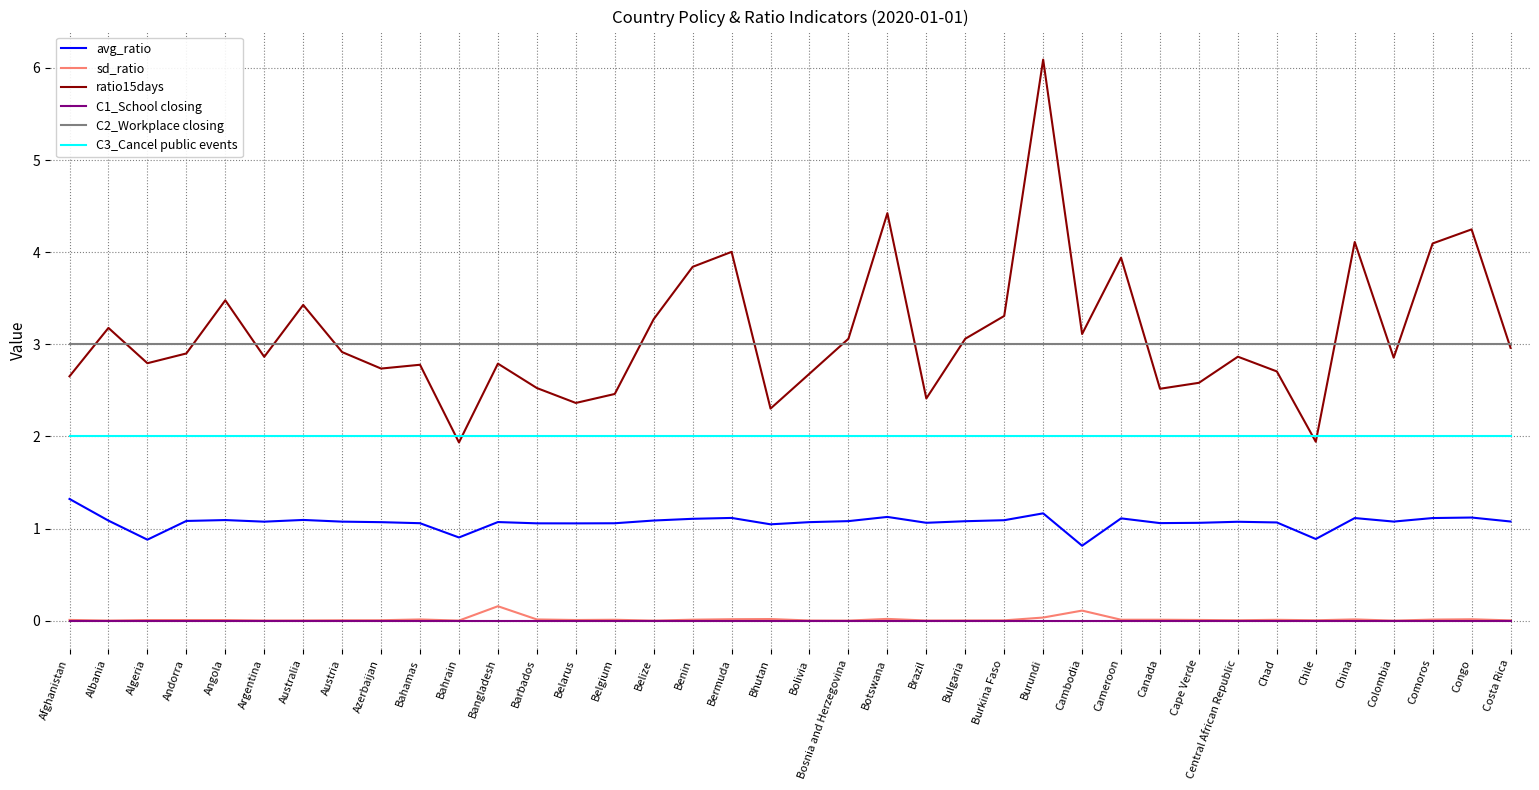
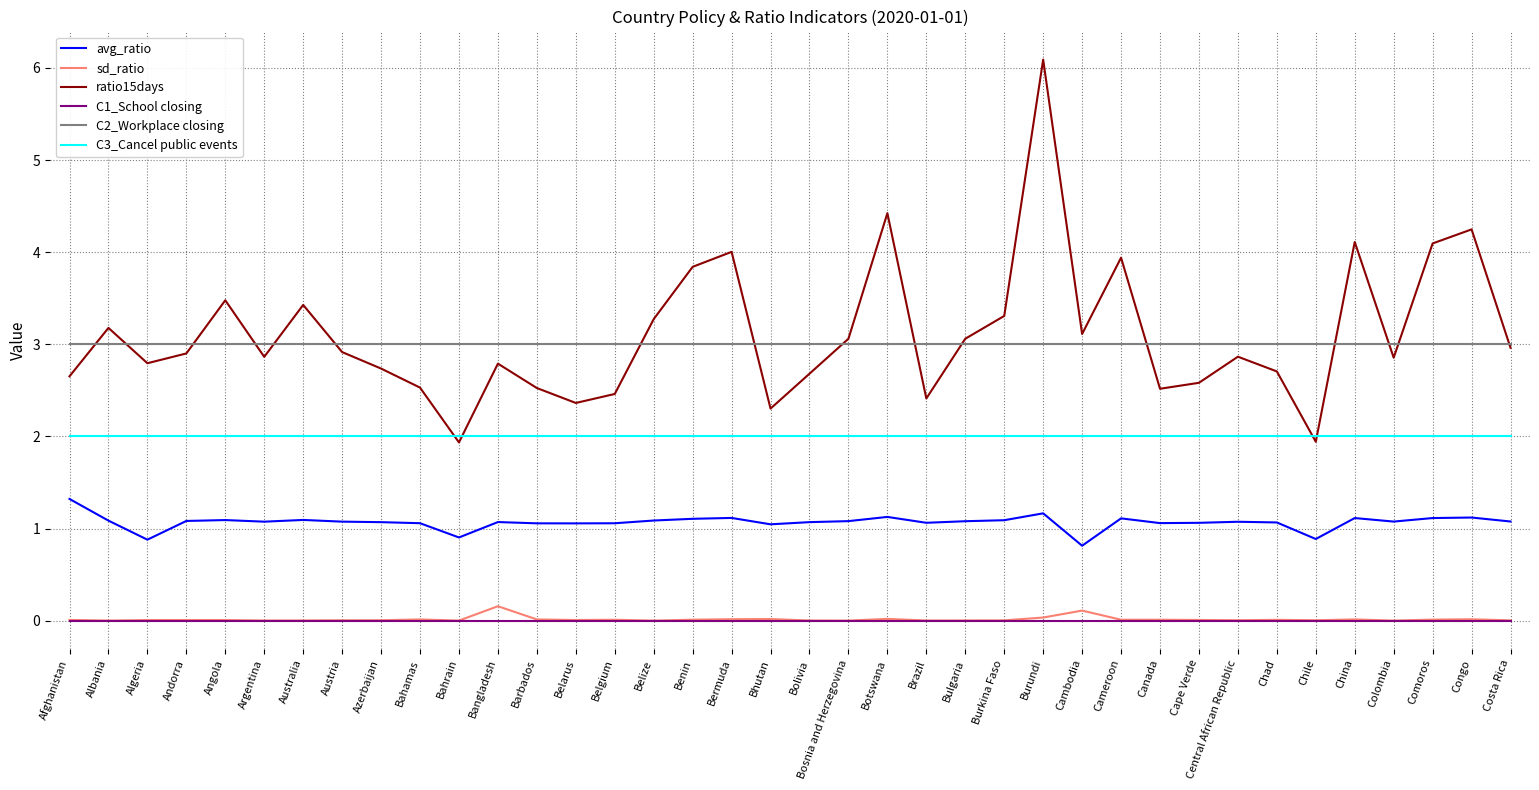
  {
    "avg_ratio": {
      "Afghanistan": 1.3,
      "Albania": 1.1,
      "Algeria": 0.9,
      "Andorra": 1.1,
      "Angola": 1.1,
      "Argentina": 1.1,
      "Australia": 1.1,
      "Austria": 1.1,
      "Azerbaijan": 1.1,
      "Bahamas": 1.1,
      "Bahrain": 0.9,
      "Bangladesh": 1.1,
      "Barbados": 1.1,
      "Belarus": 1.1,
      "Belgium": 1.1,
      "Belize": 1.1,
      "Benin": 1.1,
      "Bermuda": 1.1,
      "Bhutan": 1.0,
      "Bolivia": 1.1,
      "Bosnia and Herzegovina": 1.1,
      "Botswana": 1.1,
      "Brazil": 1.1,
      "Bulgaria": 1.1,
      "Burkina Faso": 1.1,
      "Burundi": 1.2,
      "Cambodia": 0.8,
      "Cameroon": 1.1,
      "Canada": 1.1,
      "Cape Verde": 1.1,
      "Central African Republic": 1.1,
      "Chad": 1.1,
      "Chile": 0.9,
      "China": 1.1,
      "Colombia": 1.1,
      "Comoros": 1.1,
      "Congo": 1.1,
      "Costa Rica": 1.1
    },
    "sd_ratio": {
      "Bangladesh": 0.2,
      "Burundi": 0.0,
      "Cambodia": 0.1
    },
    "ratio15days": {
      "Afghanistan": 2.7,
      "Albania": 3.2,
      "Algeria": 2.8,
      "Andorra": 2.9,
      "Angola": 3.5,
      "Argentina": 2.9,
      "Australia": 3.4,
      "Austria": 2.9,
      "Azerbaijan": 2.7,
-     "Bahamas": 2.8,
+     "Bahamas": 2.5,
      "Bahrain": 1.9,
      "Bangladesh": 2.8,
      "Barbados": 2.5,
      "Belarus": 2.4,
      "Belgium": 2.5,
      "Belize": 3.3,
      "Benin": 3.8,
      "Bermuda": 4.0,
      "Bhutan": 2.3,
      "Bolivia": 2.7,
      "Bosnia and Herzegovina": 3.1,
      "Botswana": 4.4,
      "Brazil": 2.4,
      "Bulgaria": 3.1,
      "Burkina Faso": 3.3,
      "Burundi": 6.1,
      "Cambodia": 3.1,
      "Cameroon": 3.9,
      "Canada": 2.5,
      "Cape Verde": 2.6,
      "Central African Republic": 2.9,
      "Chad": 2.7,
      "Chile": 1.9,
      "China": 4.1,
      "Colombia": 2.9,
      "Comoros": 4.1,
      "Congo": 4.2,
      "Costa Rica": 3.0
    },
    "C1_School closing": {
      "Bangladesh": 0.0,
      "Burundi": 0.0,
      "Cambodia": 0.0
    },
    "C2_Workplace closing": {
      "Afghanistan": 3.0,
      "Albania": 3.0,
      "Algeria": 3.0,
      "Andorra": 3.0,
      "Angola": 3.0,
      "Argentina": 3.0,
      "Australia": 3.0,
      "Austria": 3.0,
      "Azerbaijan": 3.0,
      "Bahamas": 3.0,
      "Bahrain": 3.0,
      "Bangladesh": 3.0,
      "Barbados": 3.0,
      "Belarus": 3.0,
      "Belgium": 3.0,
      "Belize": 3.0,
      "Benin": 3.0,
      "Bermuda": 3.0,
      "Bhutan": 3.0,
      "Bolivia": 3.0,
      "Bosnia and Herzegovina": 3.0,
      "Botswana": 3.0,
      "Brazil": 3.0,
      "Bulgaria": 3.0,
      "Burkina Faso": 3.0,
      "Burundi": 3.0,
      "Cambodia": 3.0,
      "Cameroon": 3.0,
      "Canada": 3.0,
      "Cape Verde": 3.0,
      "Central African Republic": 3.0,
      "Chad": 3.0,
      "Chile": 3.0,
      "China": 3.0,
      "Colombia": 3.0,
      "Comoros": 3.0,
      "Congo": 3.0,
      "Costa Rica": 3.0
    },
    "C3_Cancel public events": {
      "Afghanistan": 2.0,
      "Albania": 2.0,
      "Algeria": 2.0,
      "Andorra": 2.0,
      "Angola": 2.0,
      "Argentina": 2.0,
      "Australia": 2.0,
      "Austria": 2.0,
      "Azerbaijan": 2.0,
      "Bahamas": 2.0,
      "Bahrain": 2.0,
      "Bangladesh": 2.0,
      "Barbados": 2.0,
      "Belarus": 2.0,
      "Belgium": 2.0,
      "Belize": 2.0,
      "Benin": 2.0,
      "Bermuda": 2.0,
      "Bhutan": 2.0,
      "Bolivia": 2.0,
      "Bosnia and Herzegovina": 2.0,
      "Botswana": 2.0,
      "Brazil": 2.0,
      "Bulgaria": 2.0,
      "Burkina Faso": 2.0,
      "Burundi": 2.0,
      "Cambodia": 2.0,
      "Cameroon": 2.0,
      "Canada": 2.0,
      "Cape Verde": 2.0,
      "Central African Republic": 2.0,
      "Chad": 2.0,
      "Chile": 2.0,
      "China": 2.0,
      "Colombia": 2.0,
      "Comoros": 2.0,
      "Congo": 2.0,
      "Costa Rica": 2.0
    }
  }
